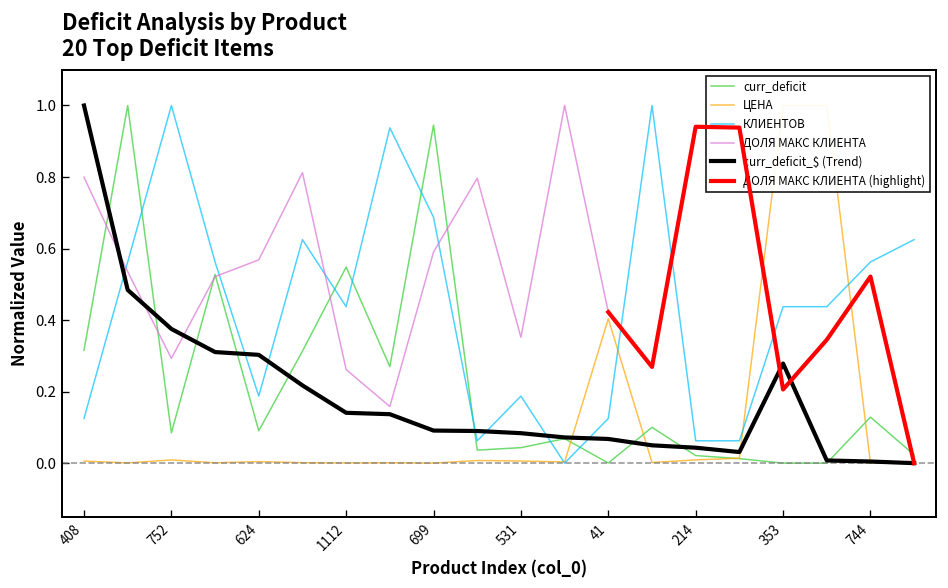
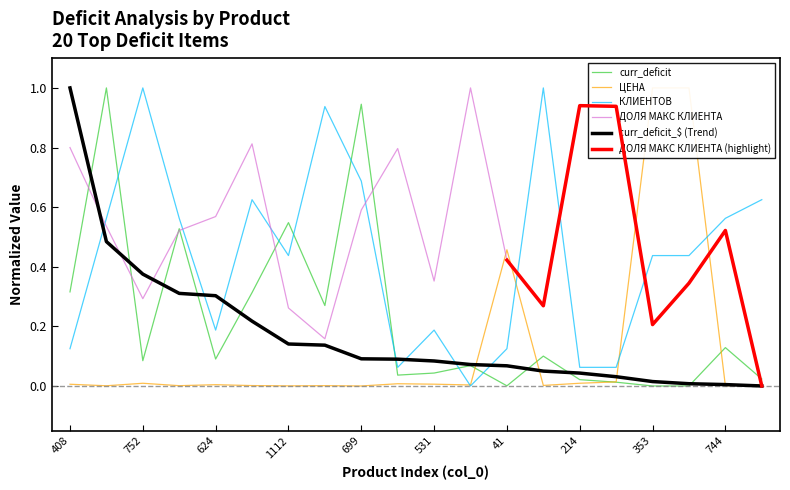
  {
    "curr_deficit": {
      "408": 0.32,
      "752": 0.08,
      "624": 0.09,
      "1112": 0.55,
      "699": 0.95,
      "531": 0.04,
      "41": 0.00,
      "214": 0.02,
      "353": 0.00,
      "744": 0.13
    },
    "ЦЕНА": {
      "408": 0.01,
      "752": 0.01,
      "624": 0.00,
      "1112": 0.00,
      "699": 0.00,
      "531": 0.01,
-     "41": 0.40,
+     "41": 0.46,
      "214": 0.01
    },
    "КЛИЕНТОВ": {
      "408": 0.13,
      "752": 1.00,
      "624": 0.19,
      "1112": 0.44,
      "699": 0.69,
      "531": 0.19,
      "41": 0.13,
      "214": 0.06,
      "353": 0.44,
      "744": 0.56
    },
    "ДОЛЯ МАКС КЛИЕНТА": {
      "408": 0.80,
      "752": 0.29,
      "624": 0.57,
      "1112": 0.26,
      "699": 0.59,
      "531": 0.35
    },
    "curr_deficit_$ (Trend)": {
      "408": 1.00,
      "752": 0.38,
      "624": 0.30,
      "1112": 0.14,
      "699": 0.09,
      "531": 0.08,
      "41": 0.07,
      "214": 0.04,
-     "353": 0.28
+     "353": 0.01
    }
  }
